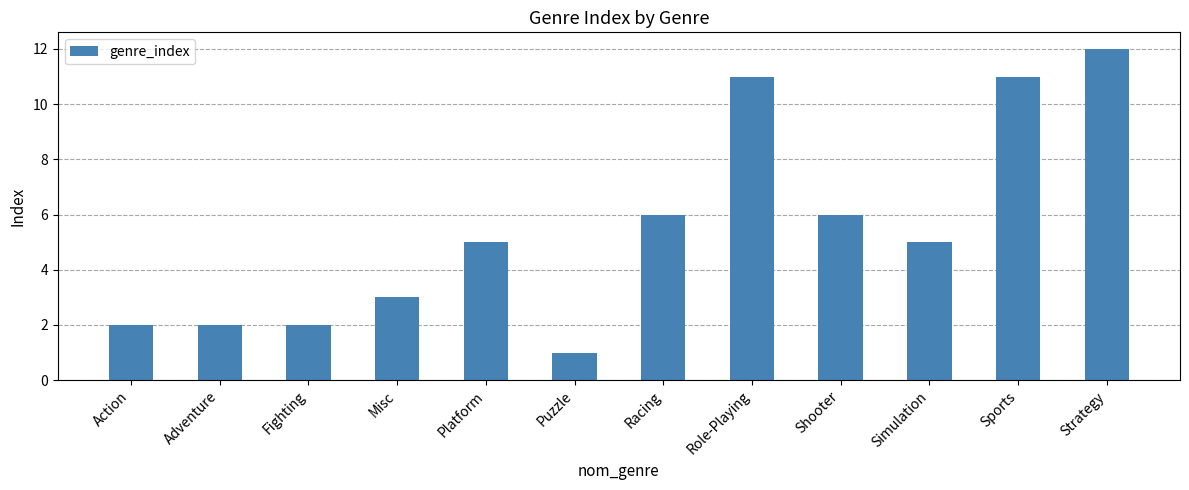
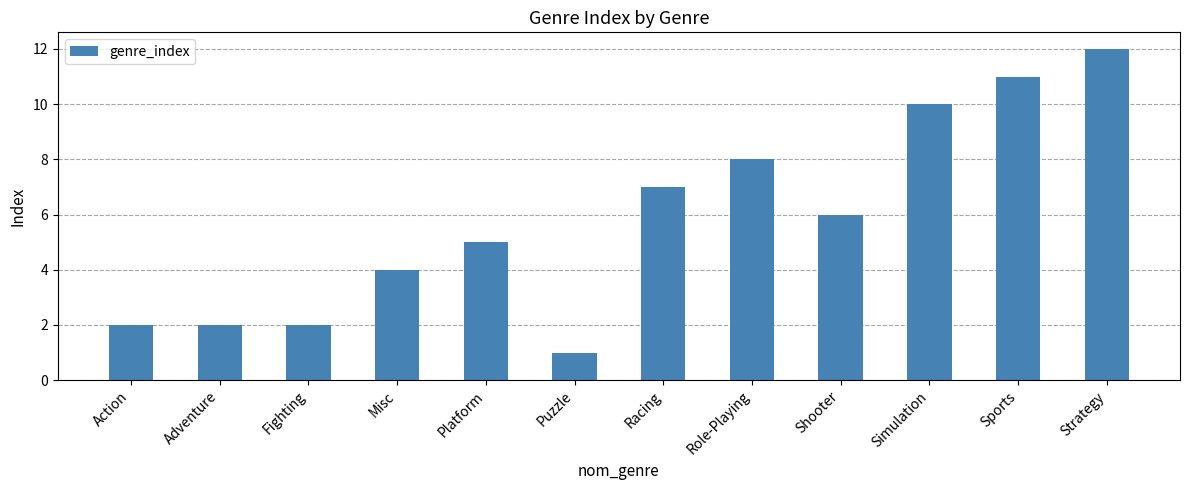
  {
    "Action": 2,
    "Adventure": 2,
    "Fighting": 2,
-   "Misc": 3,
+   "Misc": 4,
    "Platform": 5,
    "Puzzle": 1,
-   "Racing": 6,
-   "Role-Playing": 11,
+   "Racing": 7,
+   "Role-Playing": 8,
    "Shooter": 6,
-   "Simulation": 5,
+   "Simulation": 10,
    "Sports": 11,
    "Strategy": 12
  }
